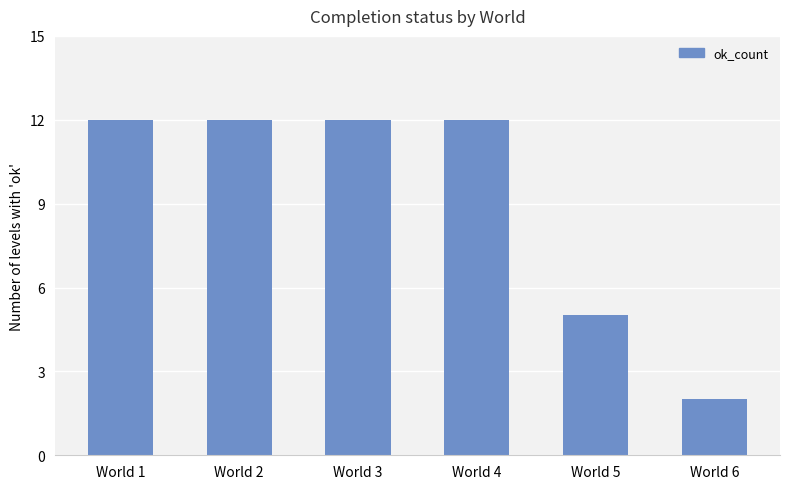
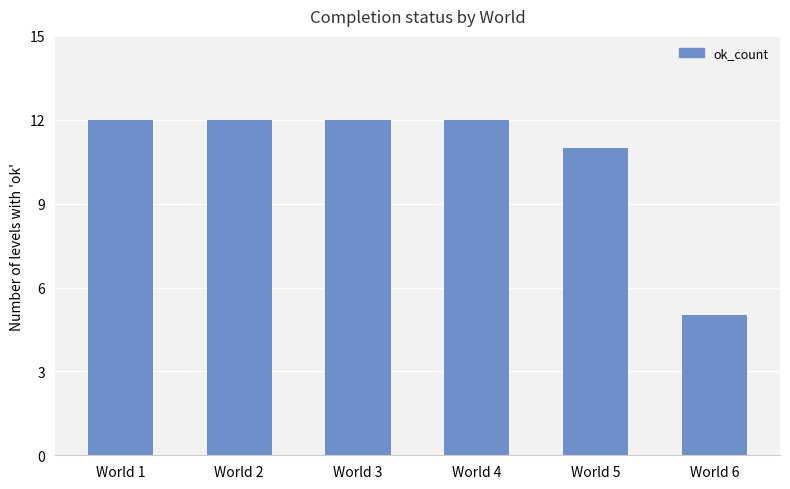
  {
    "World 1": 12,
    "World 2": 12,
    "World 3": 12,
    "World 4": 12,
-   "World 5": 5,
-   "World 6": 2
+   "World 5": 11,
+   "World 6": 5
  }
